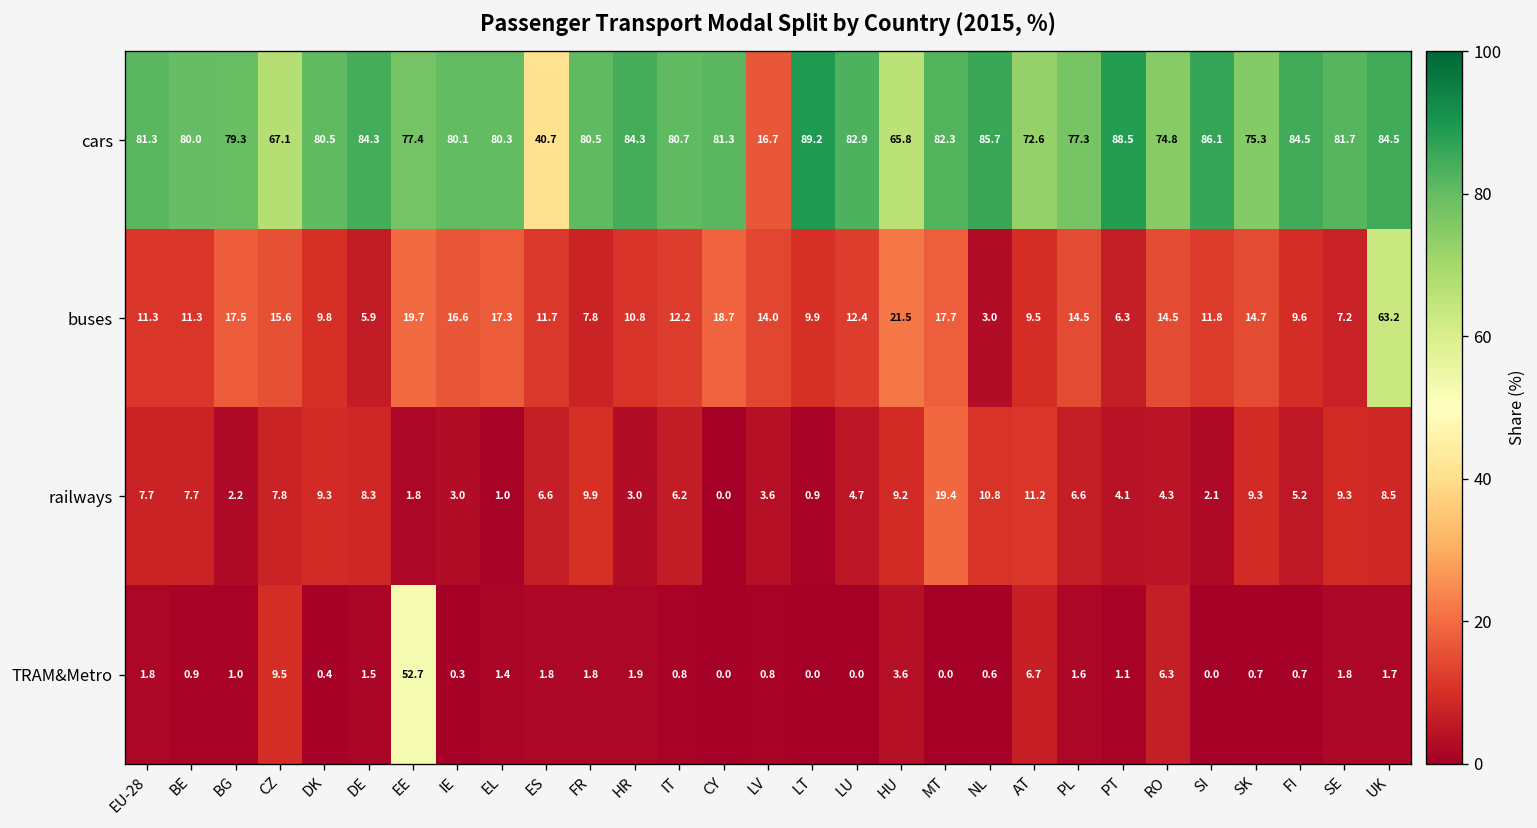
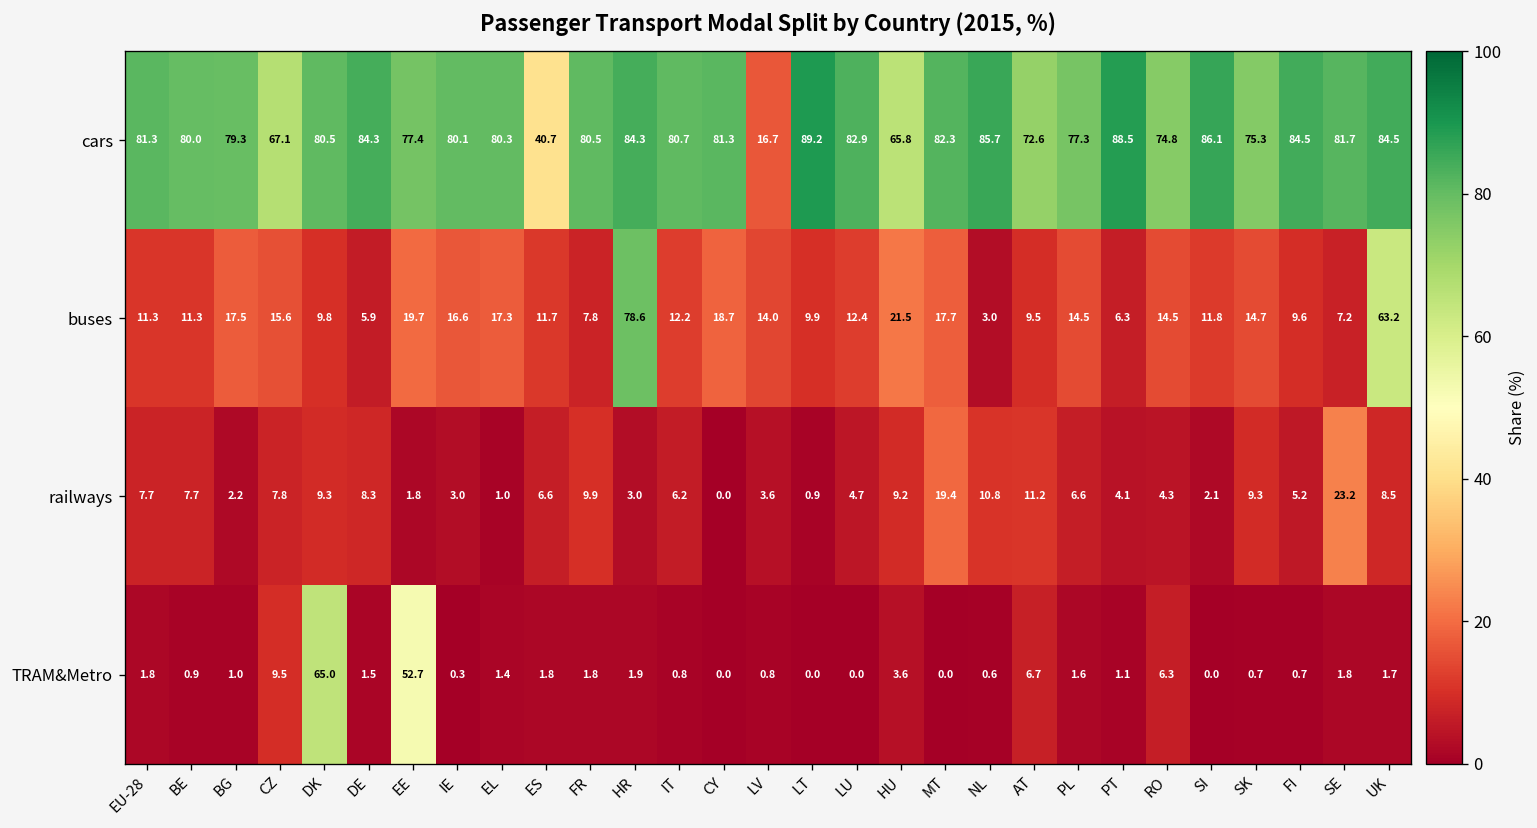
  {
    "cars": {
      "EU-28": 81.3,
      "BE": 80.0,
      "BG": 79.3,
      "CZ": 67.1,
      "DK": 80.5,
      "DE": 84.3,
      "EE": 77.4,
      "IE": 80.1,
      "EL": 80.3,
      "ES": 40.7,
      "FR": 80.5,
      "HR": 84.3,
      "IT": 80.7,
      "CY": 81.3,
      "LV": 16.7,
      "LT": 89.2,
      "LU": 82.9,
      "HU": 65.8,
      "MT": 82.3,
      "NL": 85.7,
      "AT": 72.6,
      "PL": 77.3,
      "PT": 88.5,
      "RO": 74.8,
      "SI": 86.1,
      "SK": 75.3,
      "FI": 84.5,
      "SE": 81.7,
      "UK": 84.5
    },
    "buses": {
      "EU-28": 11.3,
      "BE": 11.3,
      "BG": 17.5,
      "CZ": 15.6,
      "DK": 9.8,
      "DE": 5.9,
      "EE": 19.7,
      "IE": 16.6,
      "EL": 17.3,
      "ES": 11.7,
      "FR": 7.8,
-     "HR": 10.8,
+     "HR": 78.6,
      "IT": 12.2,
      "CY": 18.7,
      "LV": 14.0,
      "LT": 9.9,
      "LU": 12.4,
      "HU": 21.5,
      "MT": 17.7,
      "NL": 3.0,
      "AT": 9.5,
      "PL": 14.5,
      "PT": 6.3,
      "RO": 14.5,
      "SI": 11.8,
      "SK": 14.7,
      "FI": 9.6,
      "SE": 7.2,
      "UK": 63.2
    },
    "railways": {
      "EU-28": 7.7,
      "BE": 7.7,
      "BG": 2.2,
      "CZ": 7.8,
      "DK": 9.3,
      "DE": 8.3,
      "EE": 1.8,
      "IE": 3.0,
      "EL": 1.0,
      "ES": 6.6,
      "FR": 9.9,
      "HR": 3.0,
      "IT": 6.2,
      "CY": 0.0,
      "LV": 3.6,
      "LT": 0.9,
      "LU": 4.7,
      "HU": 9.2,
      "MT": 19.4,
      "NL": 10.8,
      "AT": 11.2,
      "PL": 6.6,
      "PT": 4.1,
      "RO": 4.3,
      "SI": 2.1,
      "SK": 9.3,
      "FI": 5.2,
-     "SE": 9.3,
+     "SE": 23.2,
      "UK": 8.5
    },
    "TRAM&Metro": {
      "EU-28": 1.8,
      "BE": 0.9,
      "BG": 1.0,
      "CZ": 9.5,
-     "DK": 0.4,
+     "DK": 65.0,
      "DE": 1.5,
      "EE": 52.7,
      "IE": 0.3,
      "EL": 1.4,
      "ES": 1.8,
      "FR": 1.8,
      "HR": 1.9,
      "IT": 0.8,
      "CY": 0.0,
      "LV": 0.8,
      "LT": 0.0,
      "LU": 0.0,
      "HU": 3.6,
      "MT": 0.0,
      "NL": 0.6,
      "AT": 6.7,
      "PL": 1.6,
      "PT": 1.1,
      "RO": 6.3,
      "SI": 0.0,
      "SK": 0.7,
      "FI": 0.7,
      "SE": 1.8,
      "UK": 1.7
    }
  }
